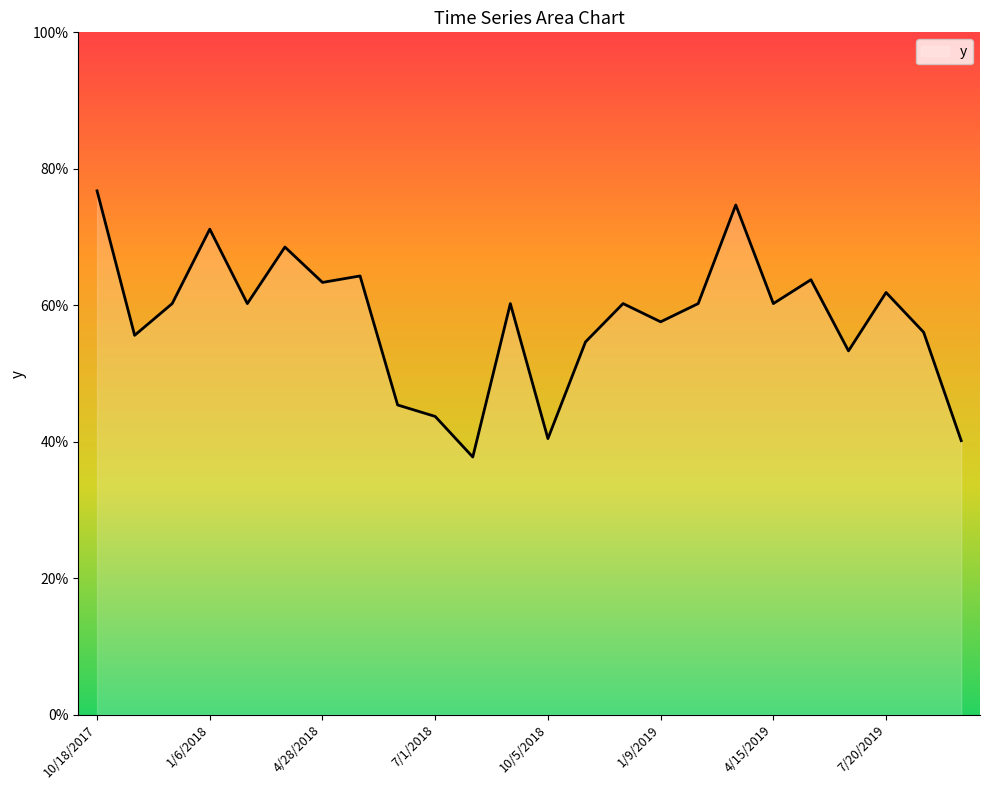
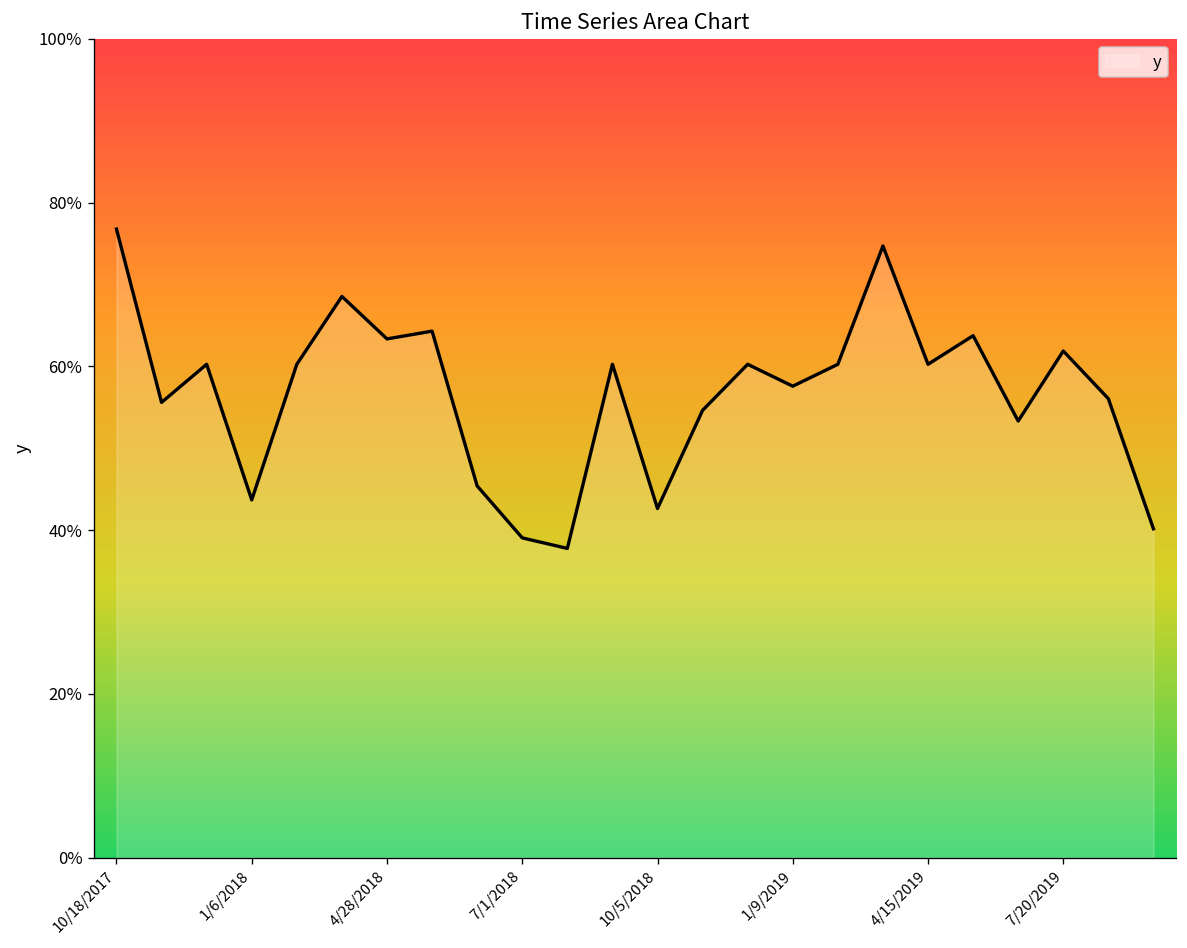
  {
    "10/18/2017": "77%",
-   "1/6/2018": "71%",
+   "1/6/2018": "44%",
    "4/28/2018": "63%",
-   "7/1/2018": "44%",
-   "10/5/2018": "40%",
+   "7/1/2018": "39%",
+   "10/5/2018": "43%",
    "1/9/2019": "58%",
    "4/15/2019": "60%",
    "7/20/2019": "62%"
  }
